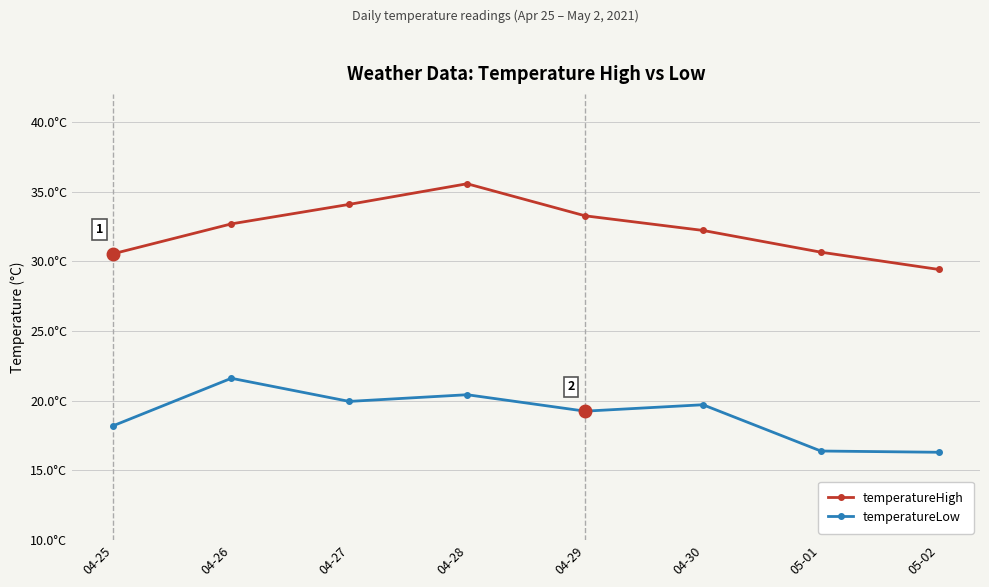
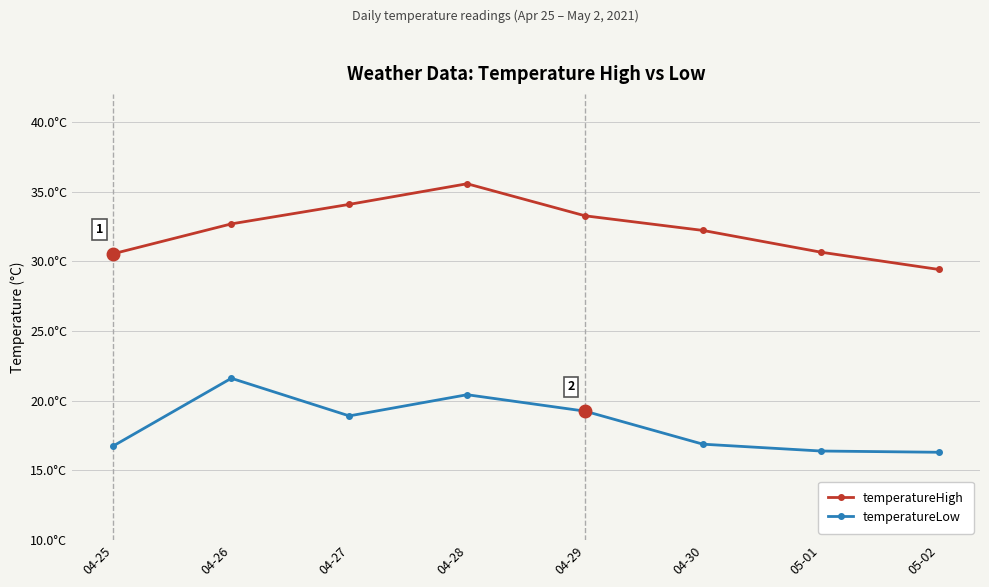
  {
    "temperatureLow": {
-     "04-25": "18.2°C",
+     "04-25": "16.8°C",
      "04-26": "21.6°C",
-     "04-27": "20.0°C",
+     "04-27": "18.9°C",
      "04-28": "20.4°C",
-     "04-30": "19.7°C",
+     "04-30": "16.9°C",
      "05-01": "16.4°C",
      "05-02": "16.3°C"
    }
  }
